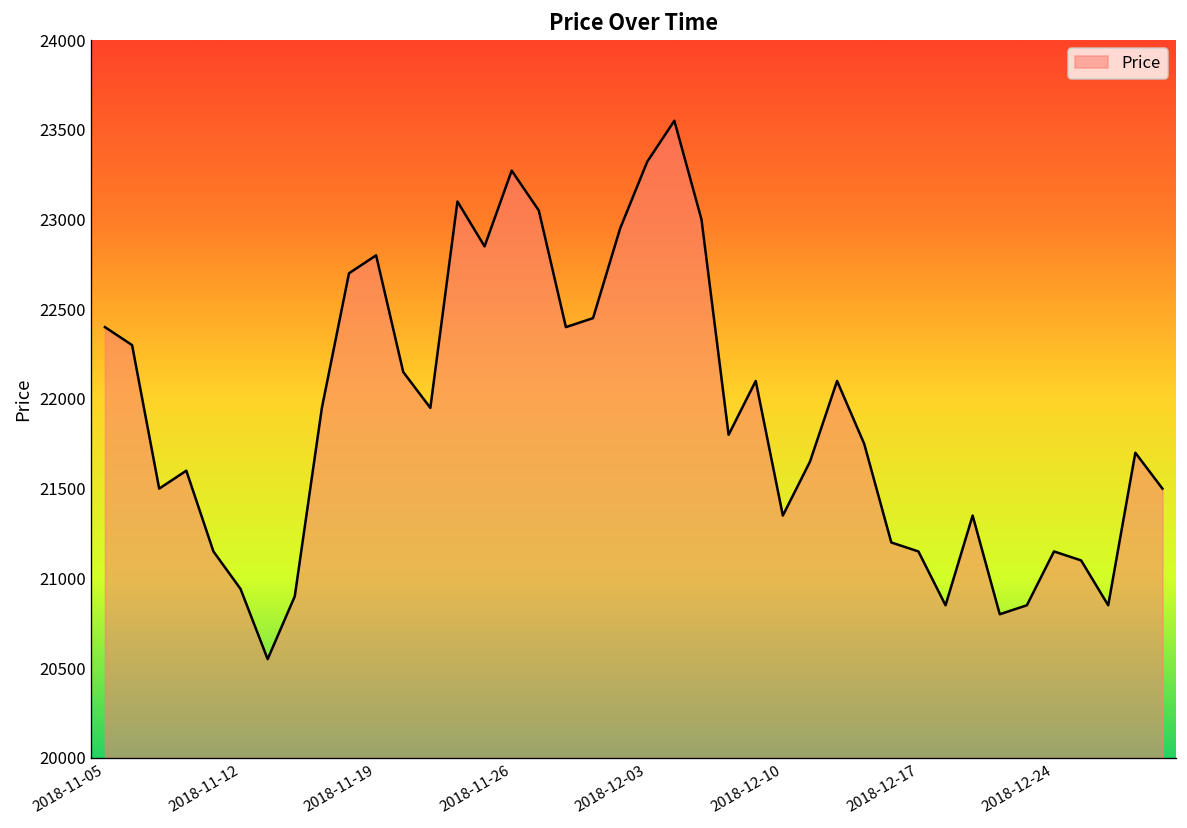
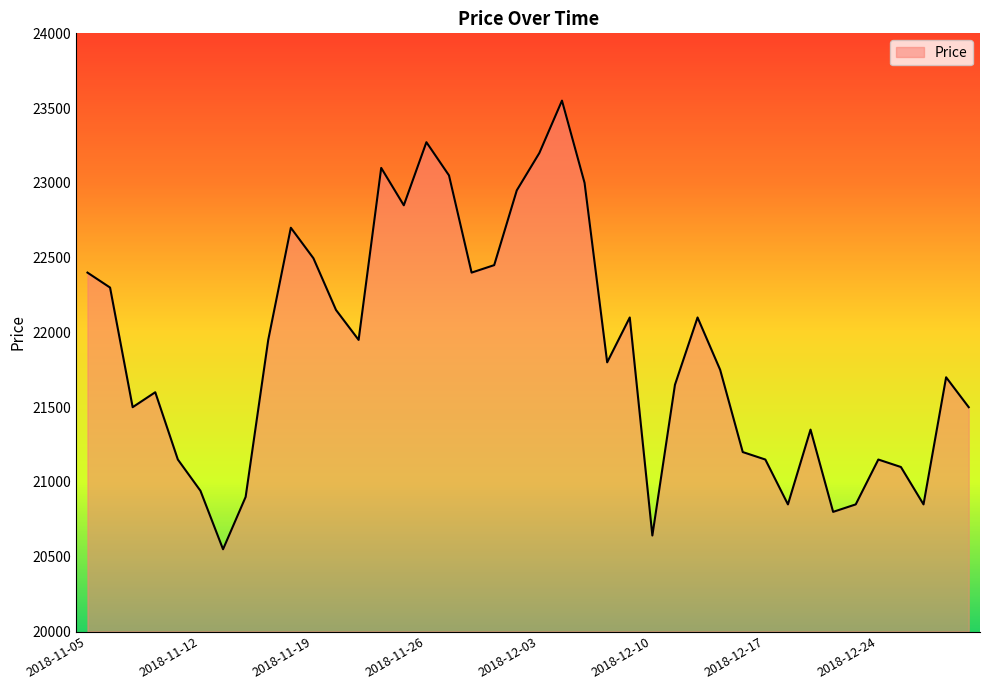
  {
    "2018-11-05": 22400,
    "2018-11-12": 20940,
-   "2018-11-19": 22800,
+   "2018-11-19": 22500,
    "2018-11-26": 23270,
-   "2018-12-03": 23320,
-   "2018-12-10": 21350,
+   "2018-12-03": 23200,
+   "2018-12-10": 20640,
    "2018-12-17": 21150,
    "2018-12-24": 21150
  }
